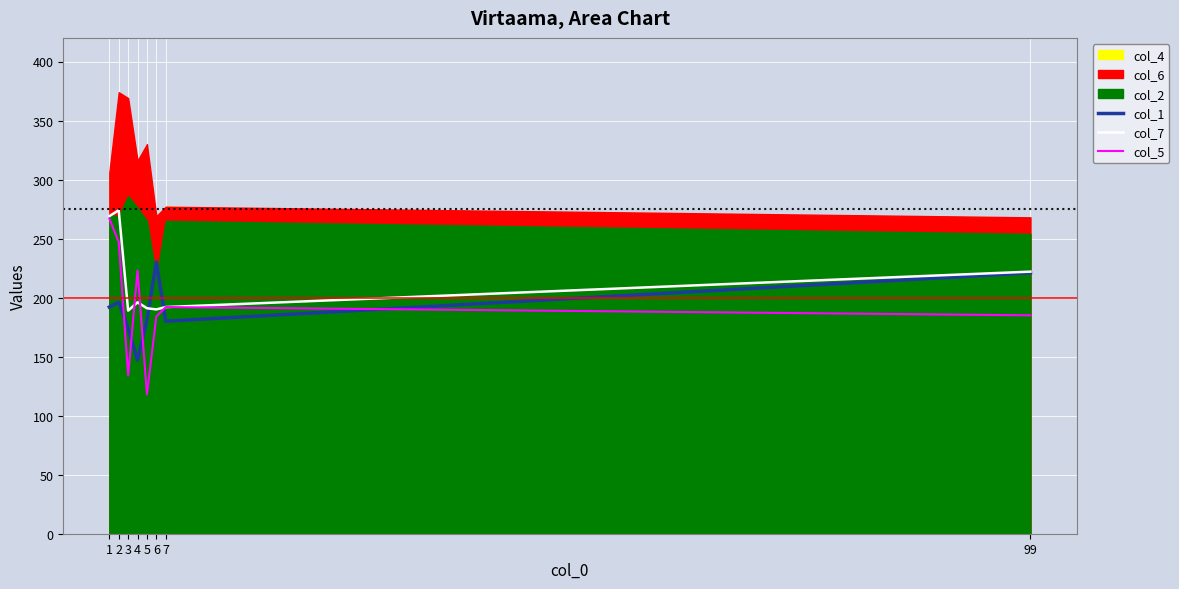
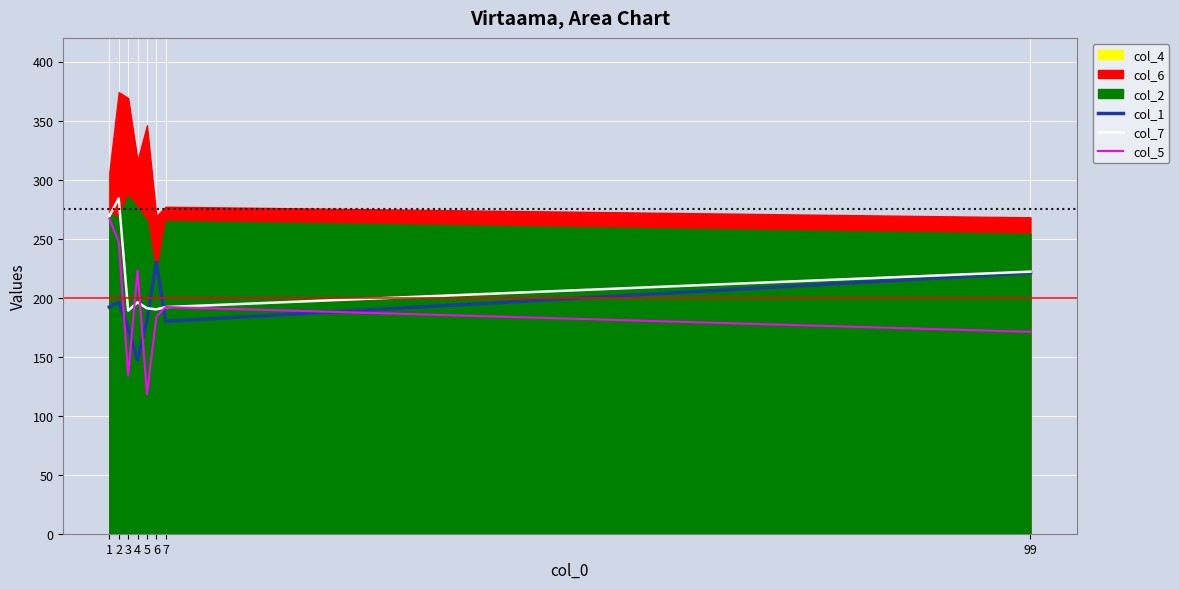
  {
    "col_1": {
      "1": 192,
      "2": 196,
      "3": 174,
      "4": 147,
      "5": 181,
      "6": 230,
      "7": 180
    },
    "col_6": {
      "1": 306,
      "2": 374,
      "3": 369,
      "4": 316,
-     "5": 330,
+     "5": 346,
      "6": 269,
      "99": 268
    },
    "col_7": {
-     "2": 274,
+     "2": 284,
      "3": 189,
      "4": 196,
      "5": 191,
      "6": 190
    },
    "col_5": {
      "2": 247,
      "3": 134,
      "4": 223,
      "5": 118,
      "6": 184,
-     "99": 185
+     "99": 171
    },
    "col_2": {
      "2": 269,
      "3": 286,
      "4": 276,
      "5": 265,
      "6": 217,
      "7": 265
    }
  }
